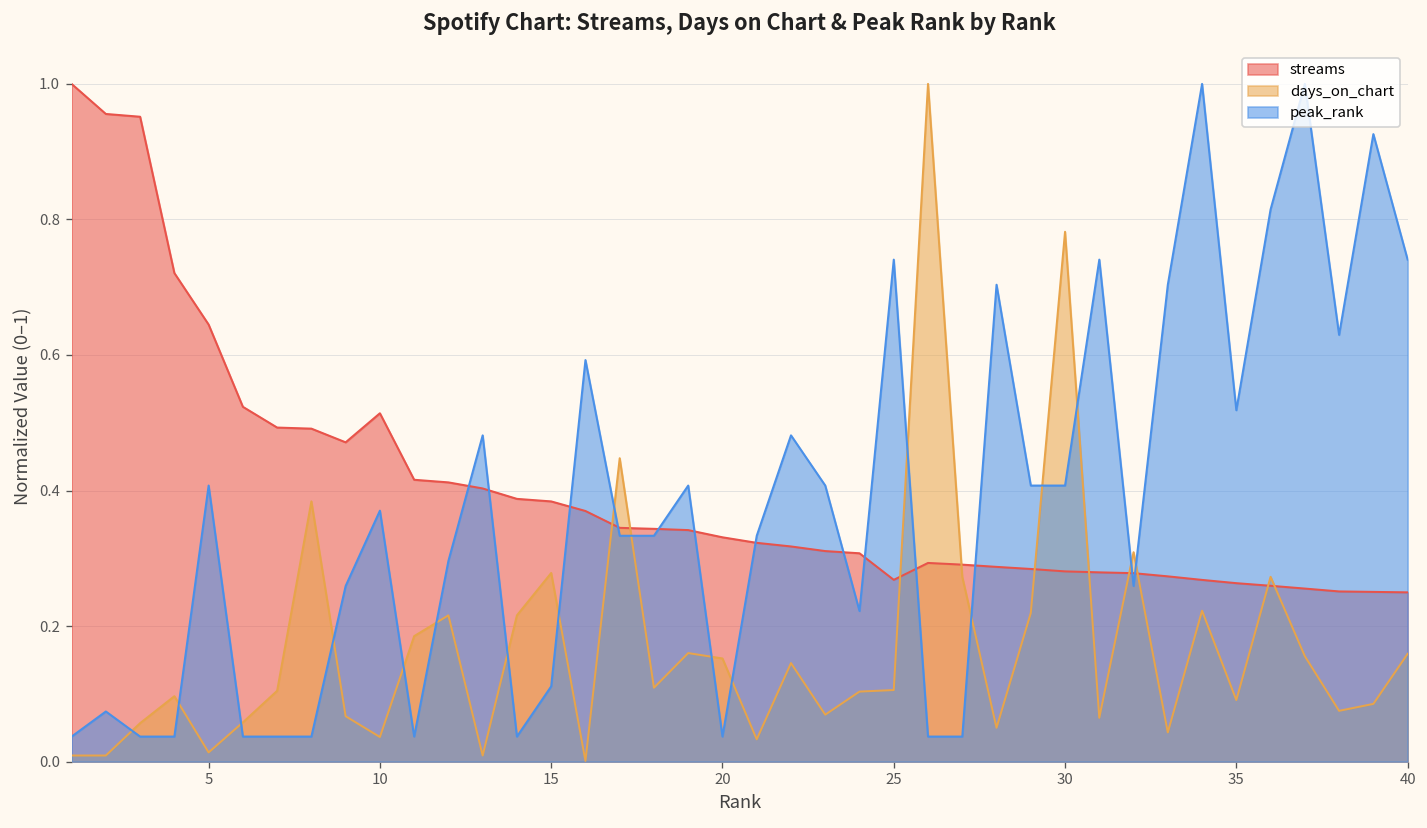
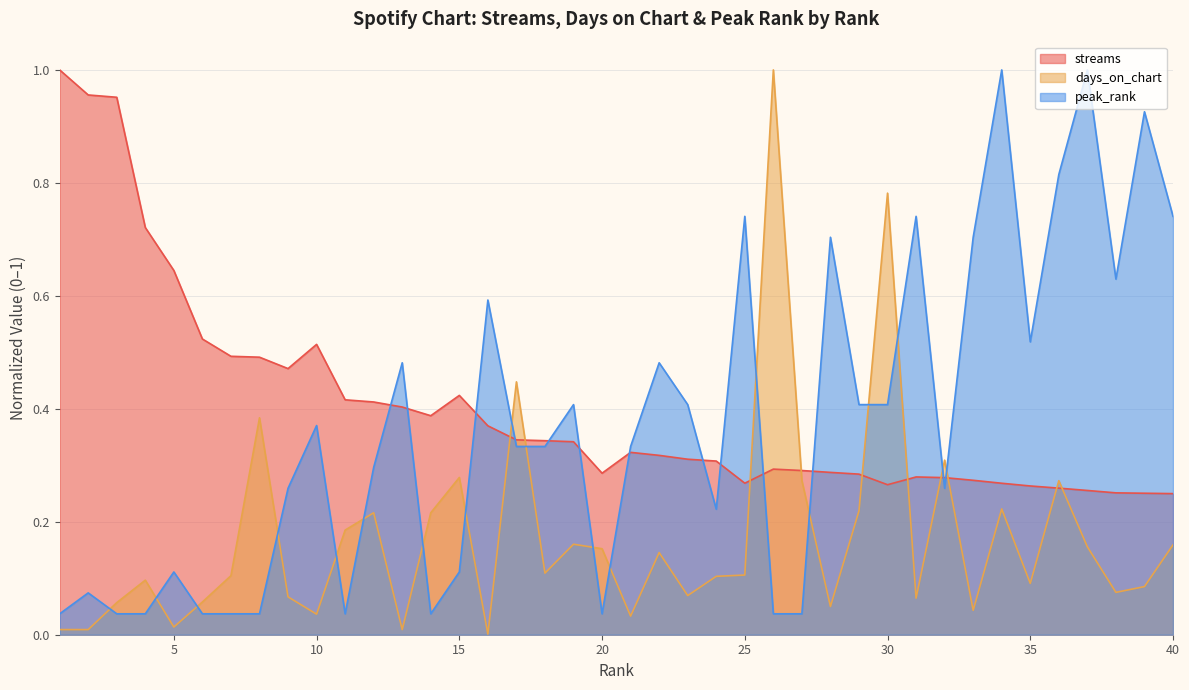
  {
    "streams": {
      "5": 0.64,
      "10": 0.51,
-     "15": 0.38,
-     "20": 0.33,
+     "15": 0.42,
+     "20": 0.29,
      "25": 0.27,
-     "30": 0.28,
+     "30": 0.27,
      "35": 0.26,
      "40": 0.25
    },
    "days_on_chart": {
      "5": 0.01,
      "10": 0.04,
      "15": 0.28,
      "20": 0.15,
      "25": 0.11,
      "30": 0.78,
      "35": 0.09,
      "40": 0.16
    },
    "peak_rank": {
-     "5": 0.41,
+     "5": 0.11,
      "10": 0.37,
      "15": 0.11,
      "20": 0.04,
      "25": 0.74,
      "30": 0.41,
      "35": 0.52,
      "40": 0.74
    }
  }
